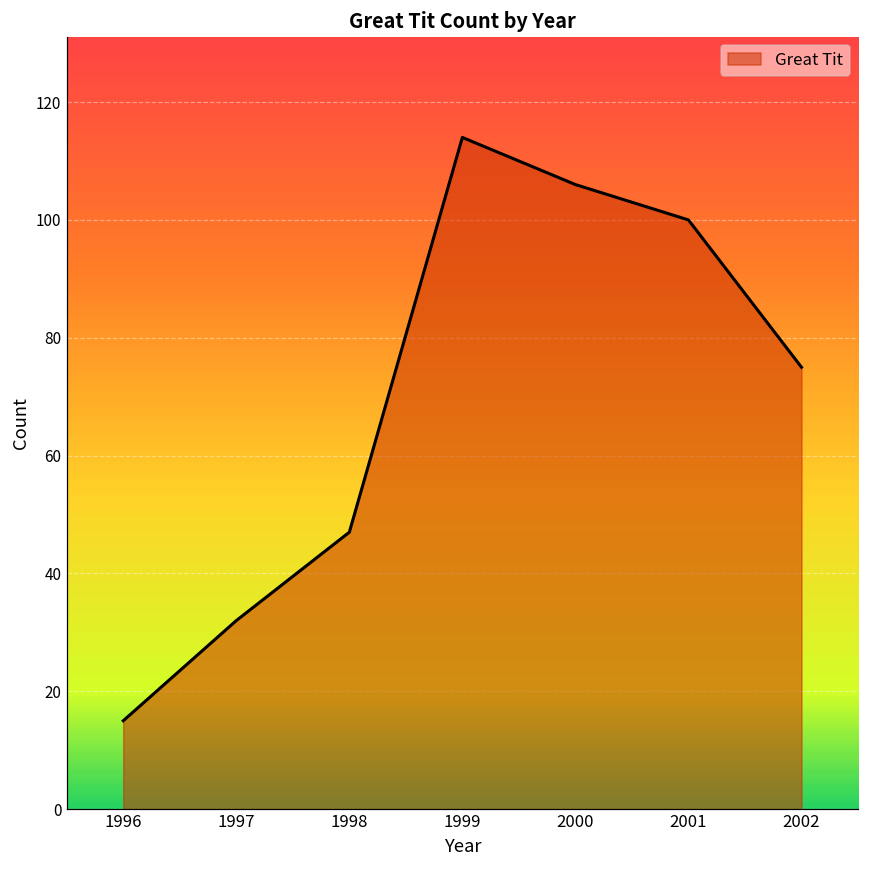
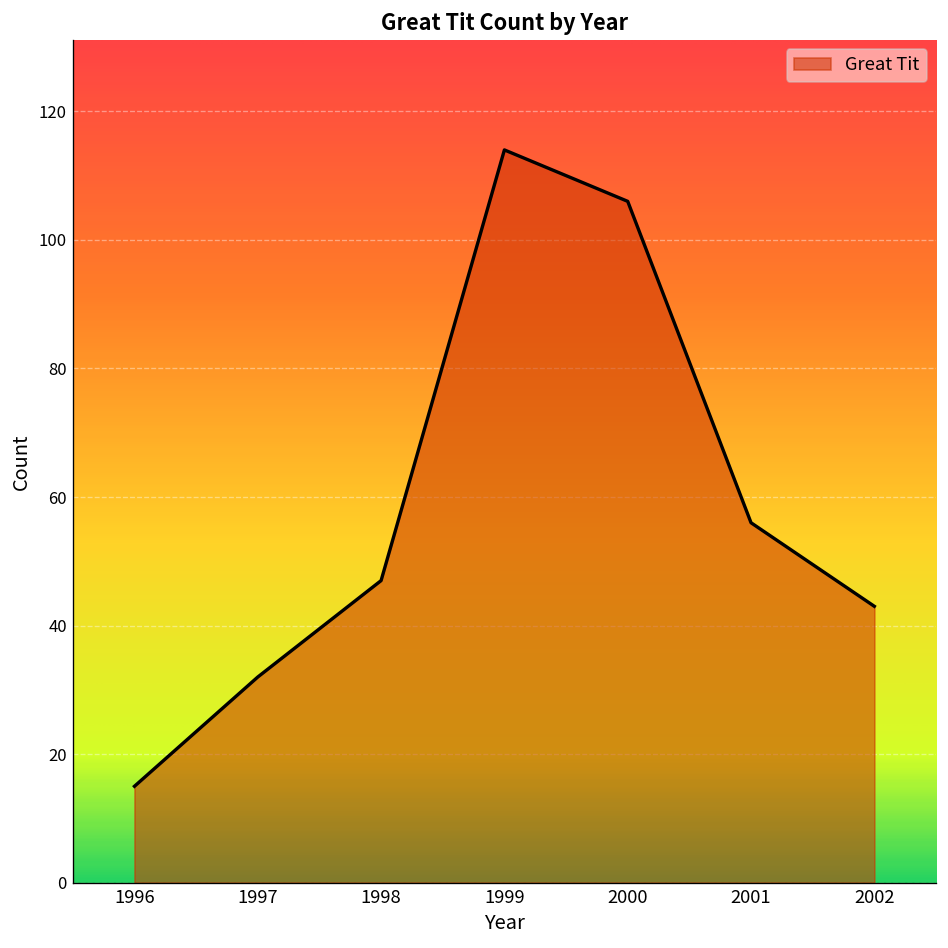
  {
    "1996": 15,
    "1997": 32,
    "1998": 47,
    "1999": 114,
    "2000": 106,
-   "2001": 100,
-   "2002": 75
+   "2001": 56,
+   "2002": 43
  }
